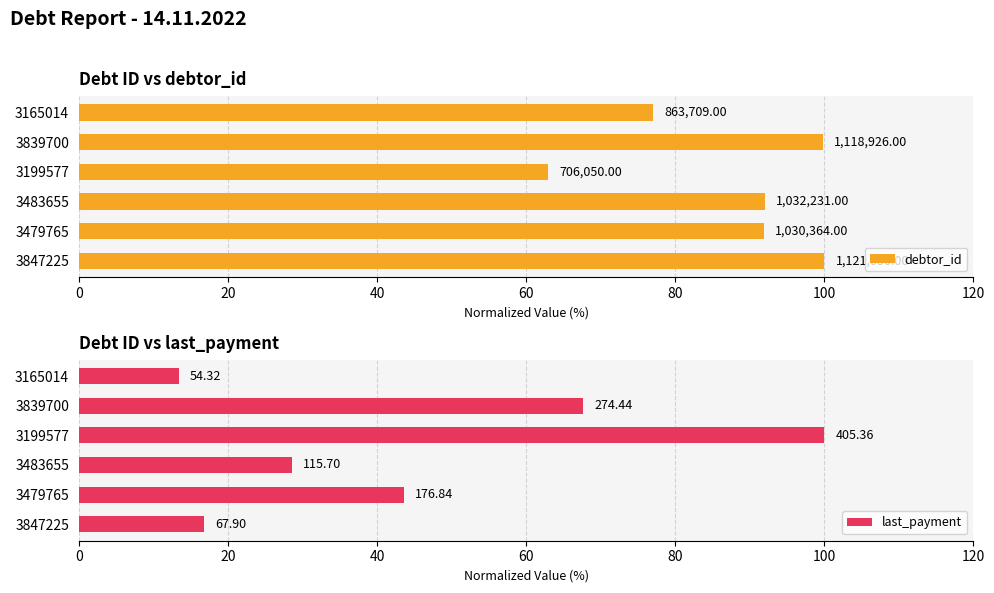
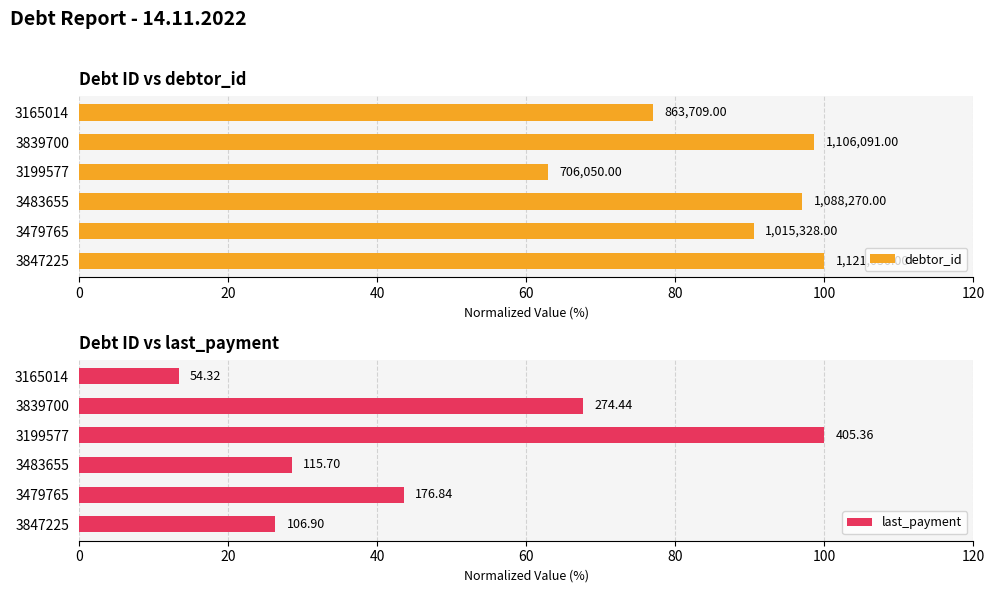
  {
    "Debt ID vs debtor_id": {
-     "3839700": "1,118,926.00",
-     "3483655": "1,032,231.00",
-     "3479765": "1,030,364.00"
+     "3839700": "1,106,091.00",
+     "3483655": "1,088,270.00",
+     "3479765": "1,015,328.00"
    },
    "Debt ID vs last_payment": {
-     "3847225": "67.90"
+     "3847225": "106.90"
    }
  }
